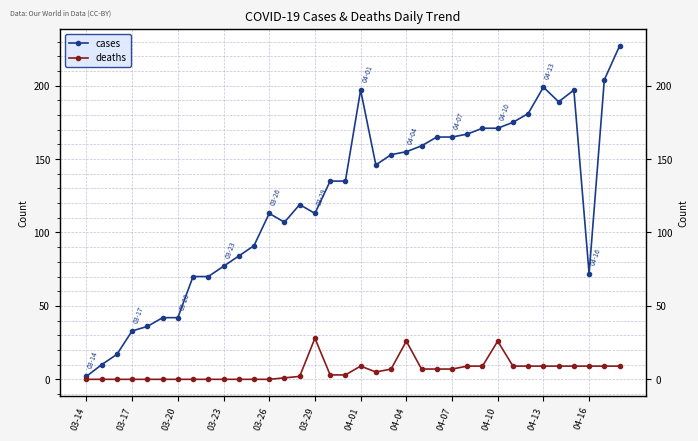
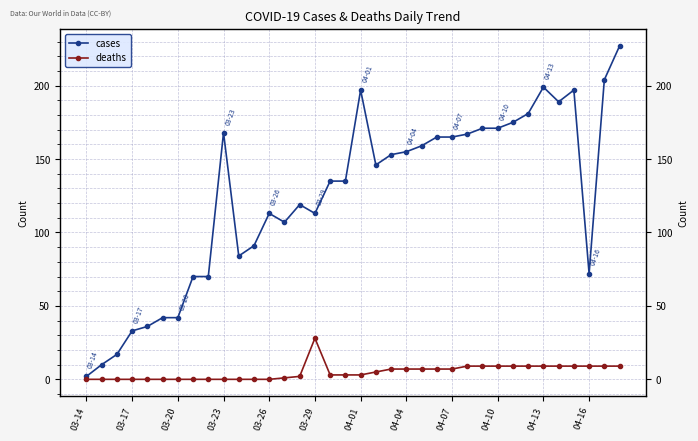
  {
    "cases": {
      "03-14": 2,
      "03-17": 33,
-     "03-23": 77,
+     "03-23": 168,
      "03-29": 113,
      "04-04": 155,
      "04-07": 165,
      "04-10": 171
    },
    "deaths": {
      "03-14": 0,
      "03-17": 0,
      "03-20": 0,
      "03-23": 0,
      "03-26": 0,
      "03-29": 28,
-     "04-01": 9,
-     "04-04": 26,
+     "04-01": 3,
+     "04-04": 7,
      "04-07": 7,
-     "04-10": 26,
+     "04-10": 9,
      "04-13": 9,
      "04-16": 9
    }
  }
